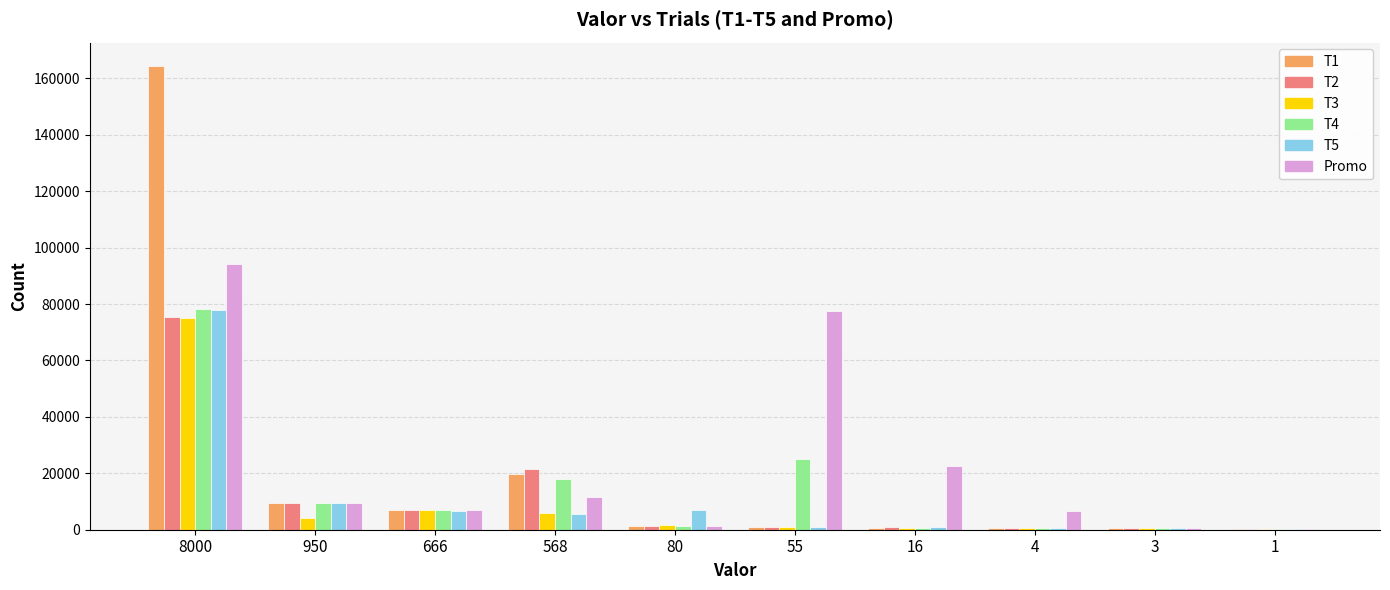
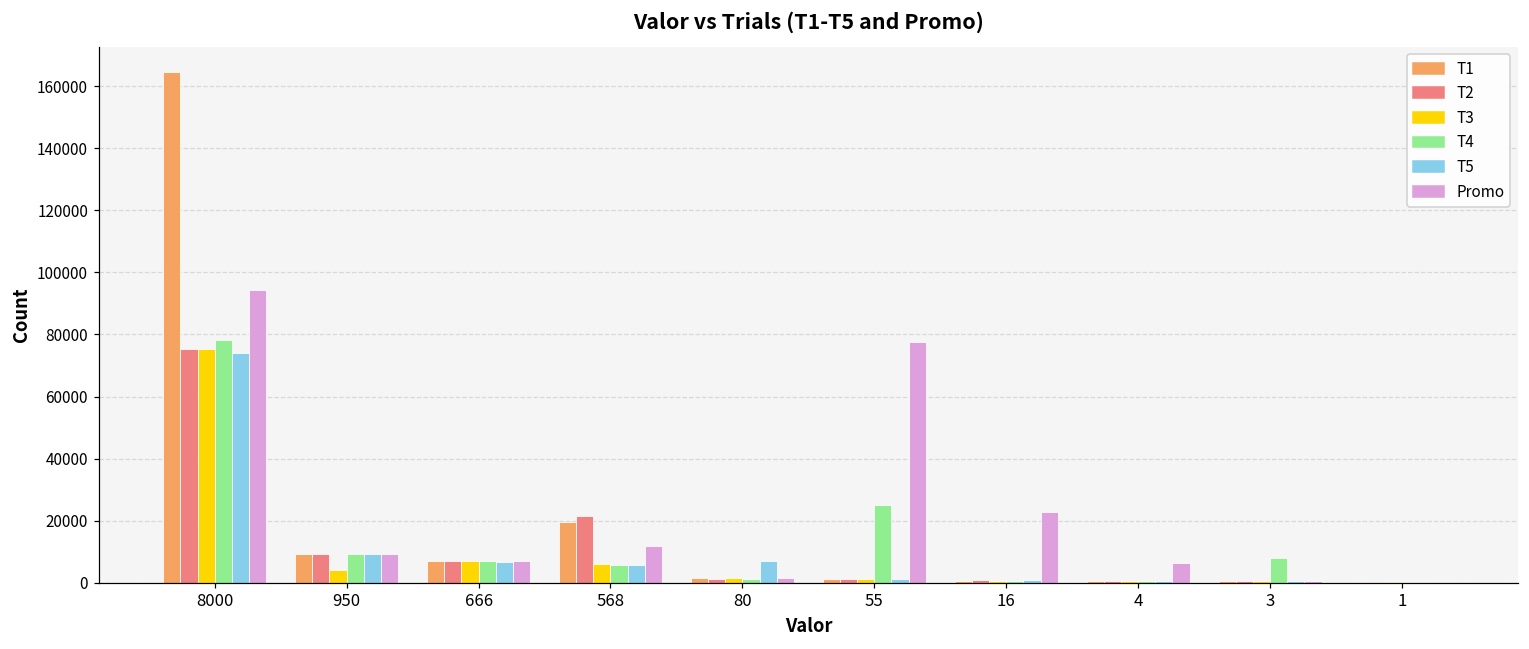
  {
    "T3": {
      "8000": 75000,
      "950": 4000,
      "666": 7000,
      "568": 6000,
      "80": 2000,
      "55": 1000
    },
    "T4": {
      "8000": 78000,
      "950": 9000,
      "666": 7000,
-     "568": 18000,
+     "568": 6000,
      "80": 1000,
      "55": 25000,
-     "3": 1000
+     "3": 8000
    },
    "T5": {
-     "8000": 78000,
+     "8000": 74000,
      "950": 9000,
      "666": 7000,
      "568": 6000,
      "80": 7000,
      "55": 1000
    },
    "Promo": {
      "8000": 94000,
      "950": 9000,
      "666": 7000,
      "568": 12000,
      "80": 1000,
      "55": 78000,
      "16": 23000,
      "4": 6000
    }
  }
